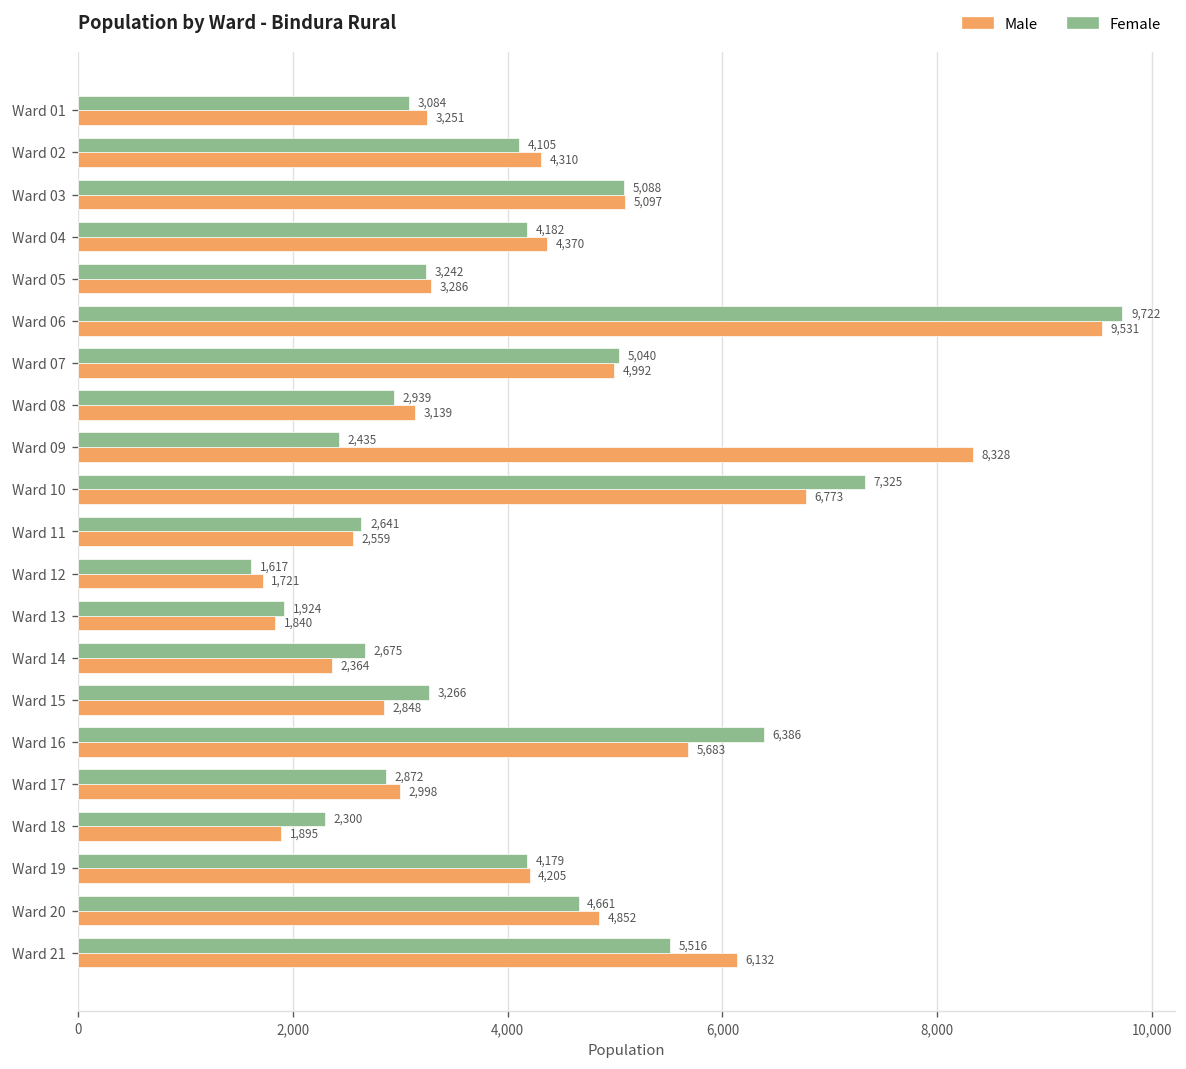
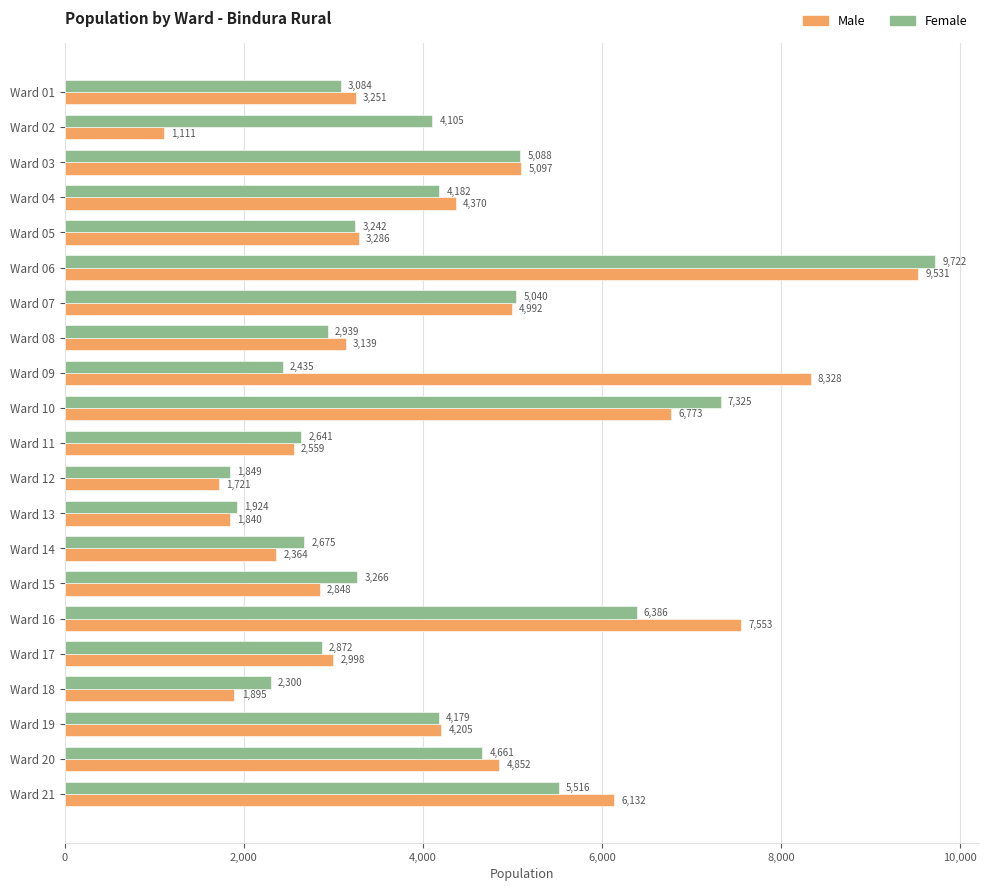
  {
    "Male": {
      "Ward 01": "3,251",
-     "Ward 02": "4,310",
+     "Ward 02": "1,111",
      "Ward 03": "5,097",
      "Ward 04": "4,370",
      "Ward 05": "3,286",
      "Ward 06": "9,531",
      "Ward 07": "4,992",
      "Ward 08": "3,139",
      "Ward 09": "8,328",
      "Ward 10": "6,773",
      "Ward 11": "2,559",
      "Ward 12": "1,721",
      "Ward 13": "1,840",
      "Ward 14": "2,364",
      "Ward 15": "2,848",
-     "Ward 16": "5,683",
+     "Ward 16": "7,553",
      "Ward 17": "2,998",
      "Ward 18": "1,895",
      "Ward 19": "4,205",
      "Ward 20": "4,852",
      "Ward 21": "6,132"
    },
    "Female": {
      "Ward 01": "3,084",
      "Ward 02": "4,105",
      "Ward 03": "5,088",
      "Ward 04": "4,182",
      "Ward 05": "3,242",
      "Ward 06": "9,722",
      "Ward 07": "5,040",
      "Ward 08": "2,939",
      "Ward 09": "2,435",
      "Ward 10": "7,325",
      "Ward 11": "2,641",
-     "Ward 12": "1,617",
+     "Ward 12": "1,849",
      "Ward 13": "1,924",
      "Ward 14": "2,675",
      "Ward 15": "3,266",
      "Ward 16": "6,386",
      "Ward 17": "2,872",
      "Ward 18": "2,300",
      "Ward 19": "4,179",
      "Ward 20": "4,661",
      "Ward 21": "5,516"
    }
  }
